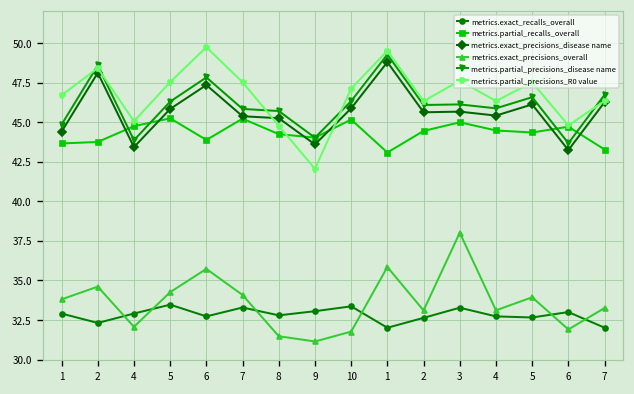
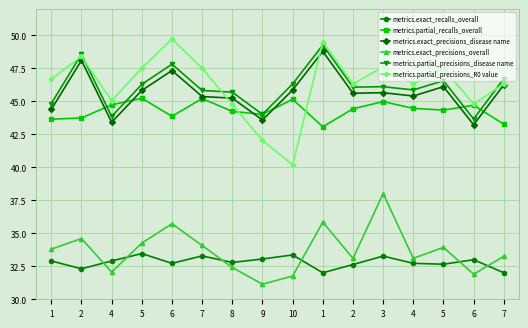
  {
    "metrics.exact_precisions_overall": {
-     "8": 31.5,
+     "8": 32.4,
      "9": 31.1,
      "10": 31.8,
      "3": 38.0
    },
    "metrics.partial_precisions_R0 value": {
      "8": 44.8,
      "9": 42.0,
-     "10": 47.1
+     "10": 40.2
    }
  }
